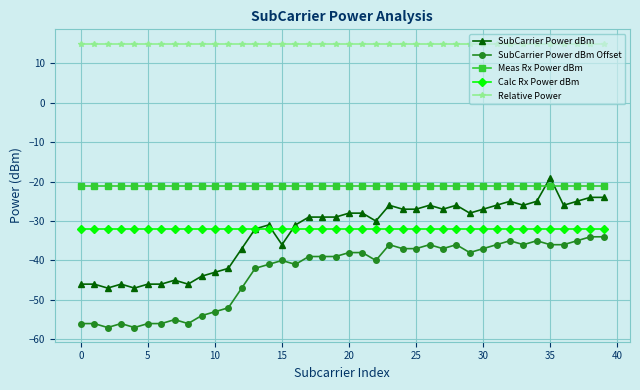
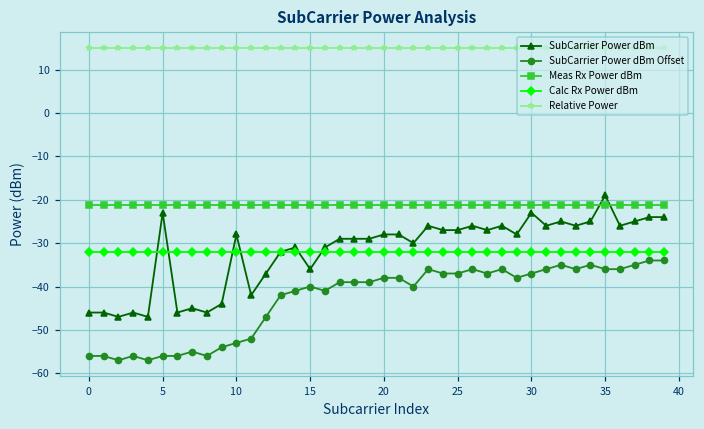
  {
    "SubCarrier Power dBm": {
      "0": -46,
-     "5": -46,
-     "10": -43,
+     "5": -23,
+     "10": -28,
      "15": -36,
      "20": -28,
      "25": -27,
-     "30": -27,
+     "30": -23,
      "35": -19
    },
    "SubCarrier Power dBm Offset": {
      "0": -56,
      "5": -56,
      "10": -53,
      "15": -40,
      "20": -38,
      "25": -37,
      "30": -37,
      "35": -36
    },
    "Meas Rx Power dBm": {
      "0": -21,
      "5": -21,
      "10": -21,
      "15": -21,
      "20": -21,
      "25": -21,
      "30": -21,
      "35": -21
    },
    "Calc Rx Power dBm": {
      "0": -32,
      "5": -32,
      "10": -32,
      "15": -32,
      "20": -32,
      "25": -32,
      "30": -32,
      "35": -32
    },
    "Relative Power": {
      "0": 15,
      "5": 15,
      "10": 15,
      "15": 15,
      "20": 15,
      "25": 15
    }
  }
